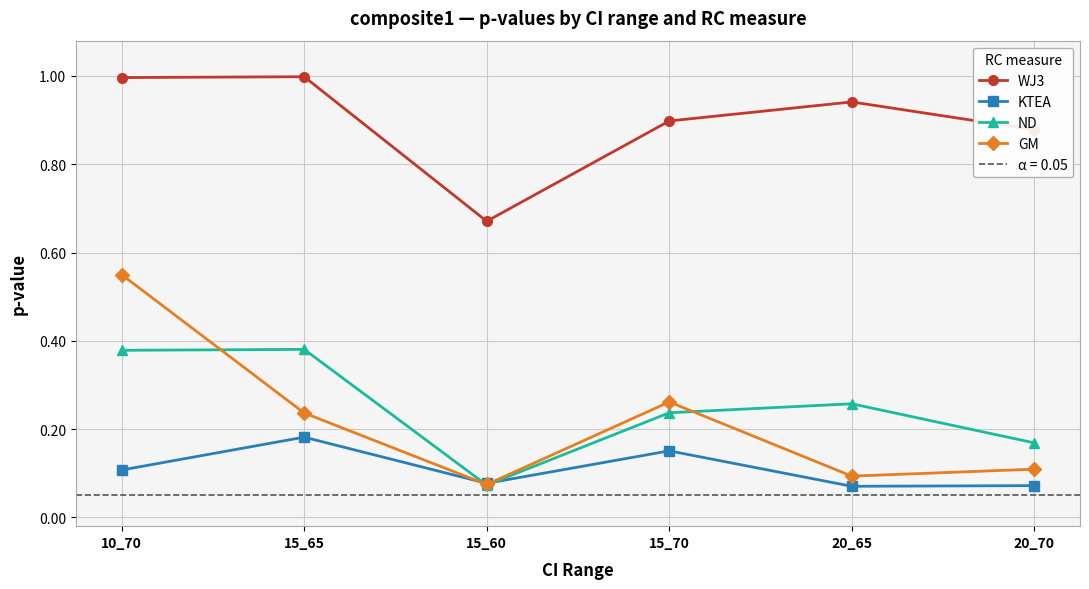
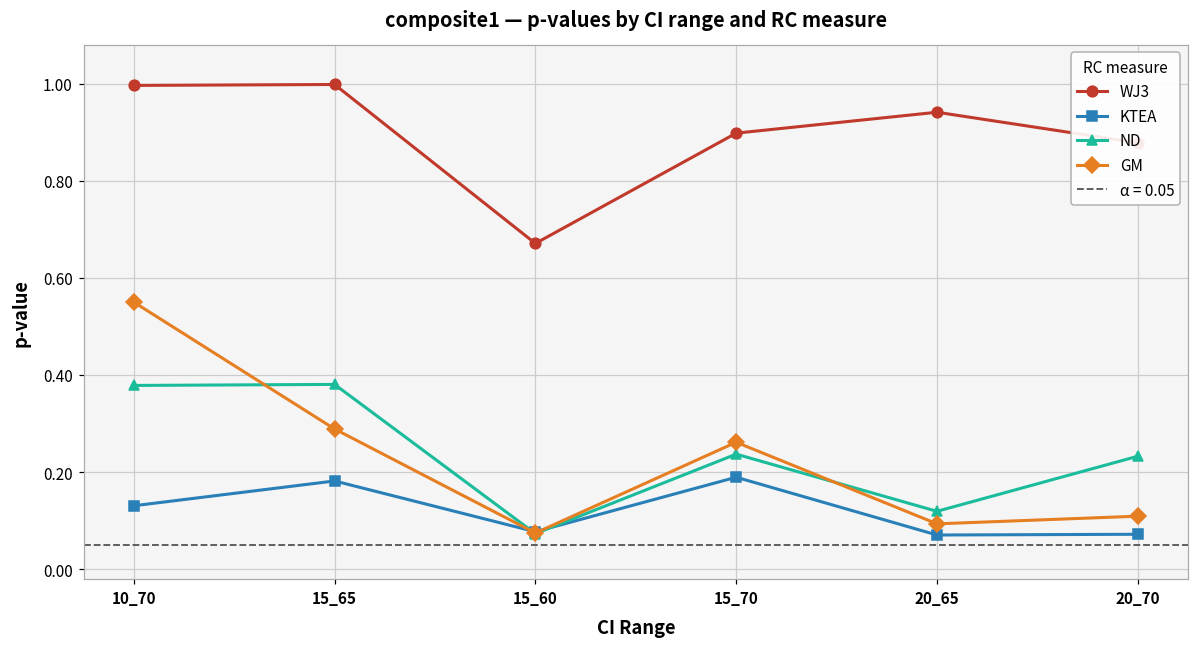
  {
    "WJ3": {
      "10_70": 1.00,
      "15_65": 1.00,
      "15_60": 0.67,
      "15_70": 0.90,
      "20_65": 0.94
    },
    "KTEA": {
-     "10_70": 0.11,
+     "10_70": 0.13,
      "15_65": 0.18,
-     "15_70": 0.15,
+     "15_70": 0.19,
      "20_65": 0.07,
      "20_70": 0.07
    },
    "ND": {
      "10_70": 0.38,
      "15_65": 0.38,
      "15_70": 0.24,
-     "20_65": 0.26,
-     "20_70": 0.17
+     "20_65": 0.12,
+     "20_70": 0.23
    },
    "GM": {
      "10_70": 0.55,
-     "15_65": 0.24,
+     "15_65": 0.29,
      "15_70": 0.26,
      "20_65": 0.09,
      "20_70": 0.11
    }
  }
